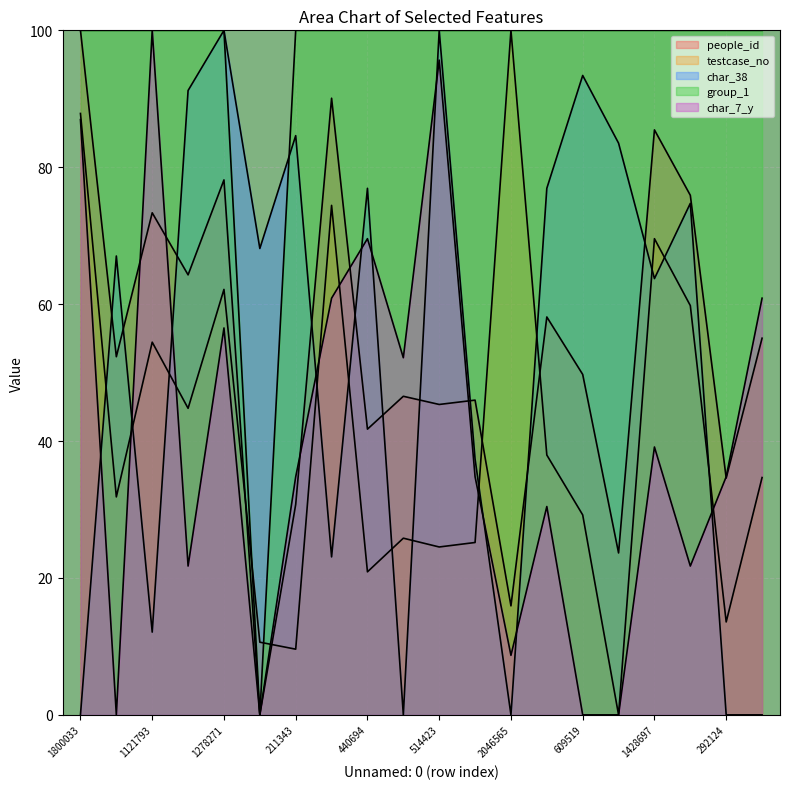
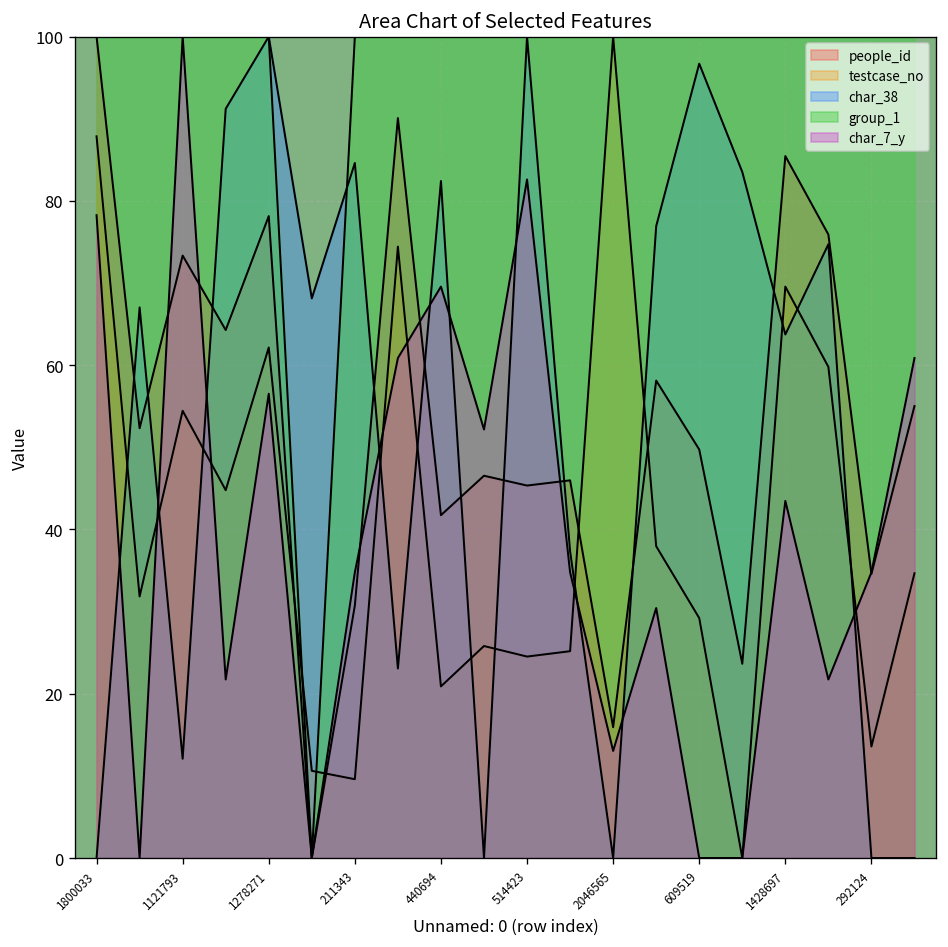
  {
    "char_38": {
      "1800033": 0,
      "1121793": 12,
      "211343": 85,
-     "440694": 77,
+     "440694": 82,
      "2046565": 0,
-     "609519": 93,
+     "609519": 97,
      "1428697": 64,
      "292124": 0
    },
    "group_1": {
      "211343": 100,
      "440694": 100,
      "609519": 100,
      "1428697": 100,
      "292124": 100
    },
    "char_7_y": {
-     "1800033": 87,
+     "1800033": 78,
      "1278271": 57,
      "211343": 35,
      "440694": 70,
-     "514423": 96,
-     "2046565": 9,
+     "514423": 83,
+     "2046565": 13,
      "609519": 0,
-     "1428697": 39
+     "1428697": 43
    }
  }
